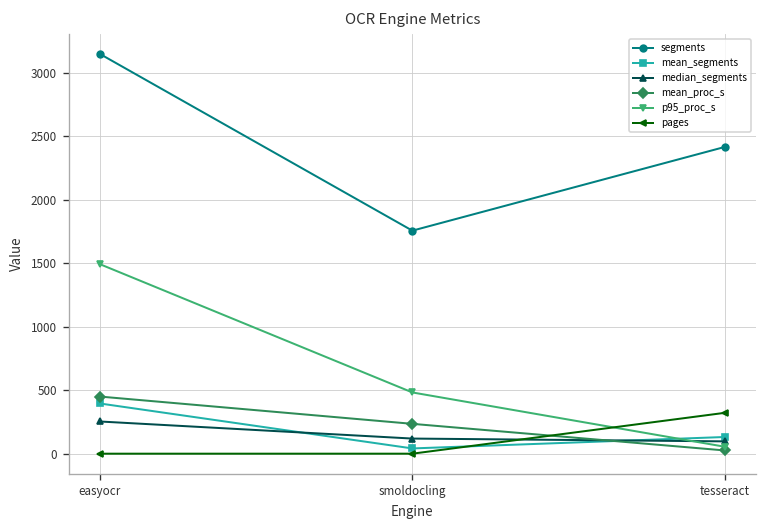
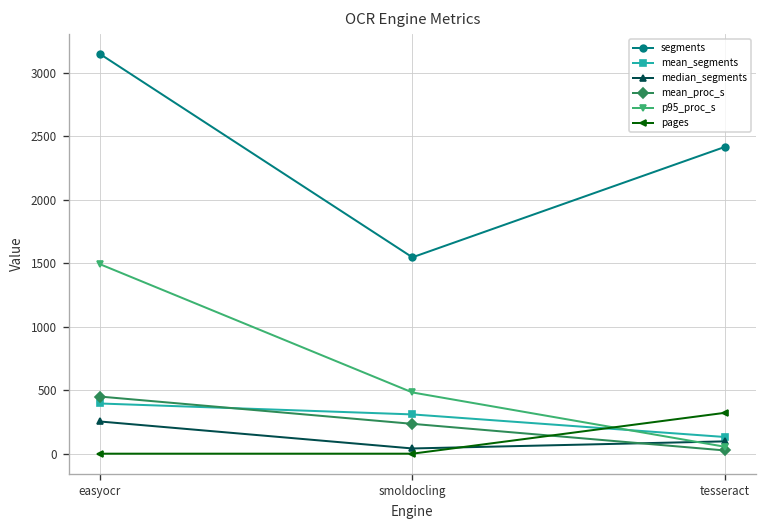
  {
    "segments": {
      "easyocr": 3150,
-     "smoldocling": 1760,
+     "smoldocling": 1550,
      "tesseract": 2420
    },
    "mean_segments": {
      "easyocr": 400,
-     "smoldocling": 40,
+     "smoldocling": 310,
      "tesseract": 130
    },
    "median_segments": {
      "easyocr": 250,
-     "smoldocling": 120,
+     "smoldocling": 40,
      "tesseract": 100
    },
    "pages": {
      "easyocr": 0,
      "smoldocling": 0,
      "tesseract": 320
    }
  }
